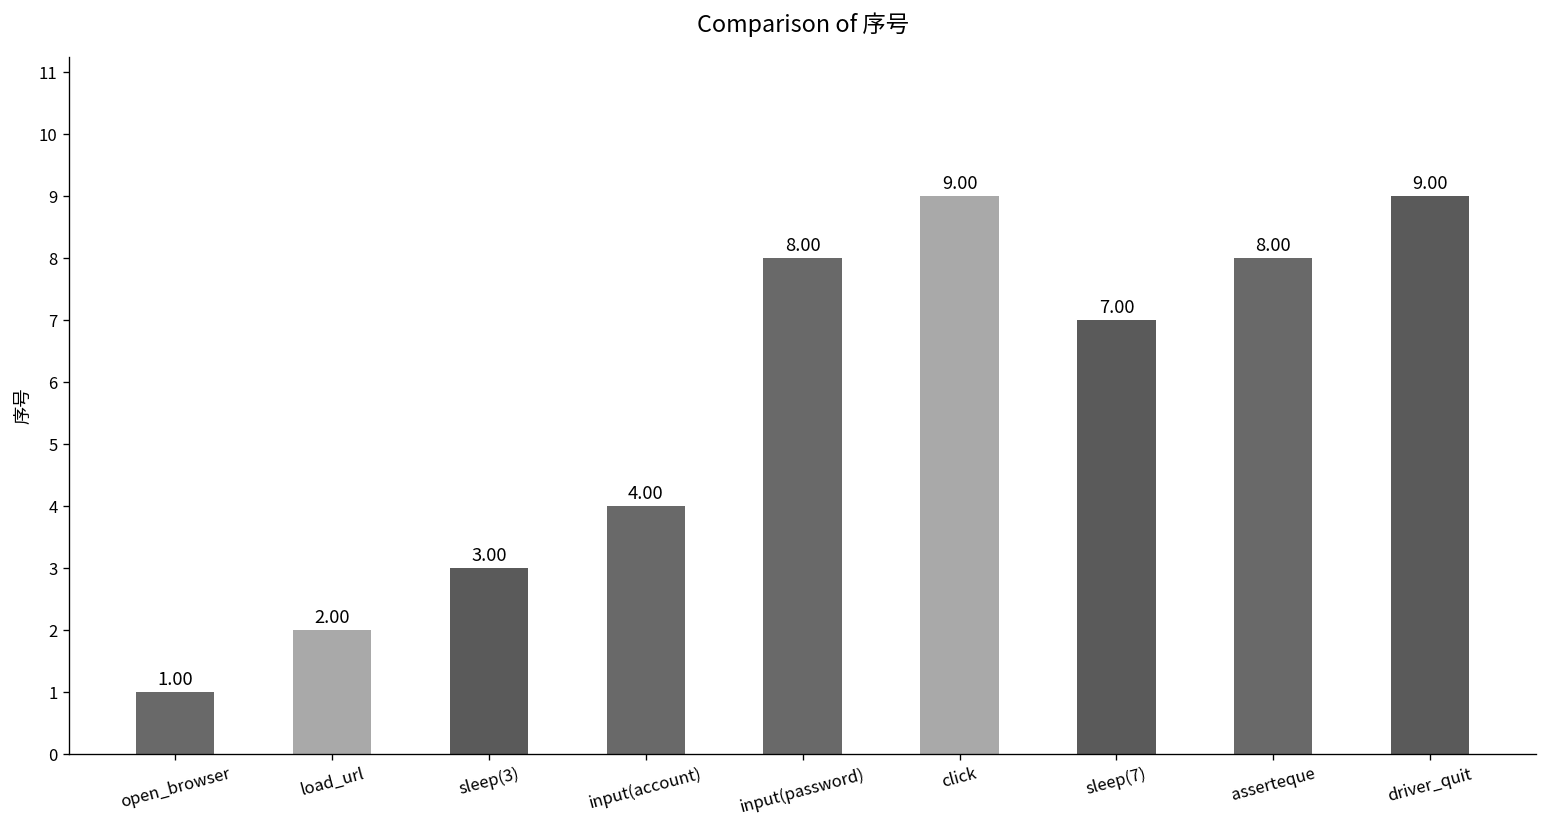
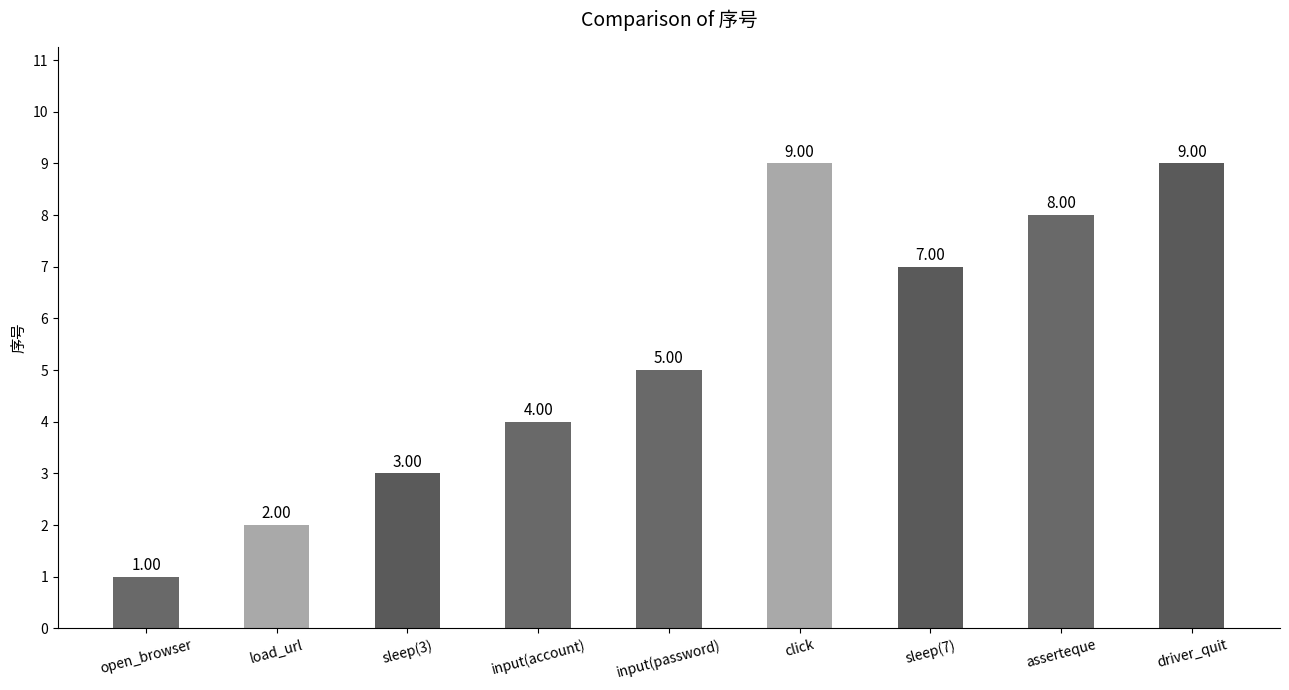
  {
    "open_browser": 1.00,
    "load_url": 2.00,
    "sleep(3)": 3.00,
    "input(account)": 4.00,
-   "input(password)": 8.00,
+   "input(password)": 5.00,
    "click": 9.00,
    "sleep(7)": 7.00,
    "asserteque": 8.00,
    "driver_quit": 9.00
  }
